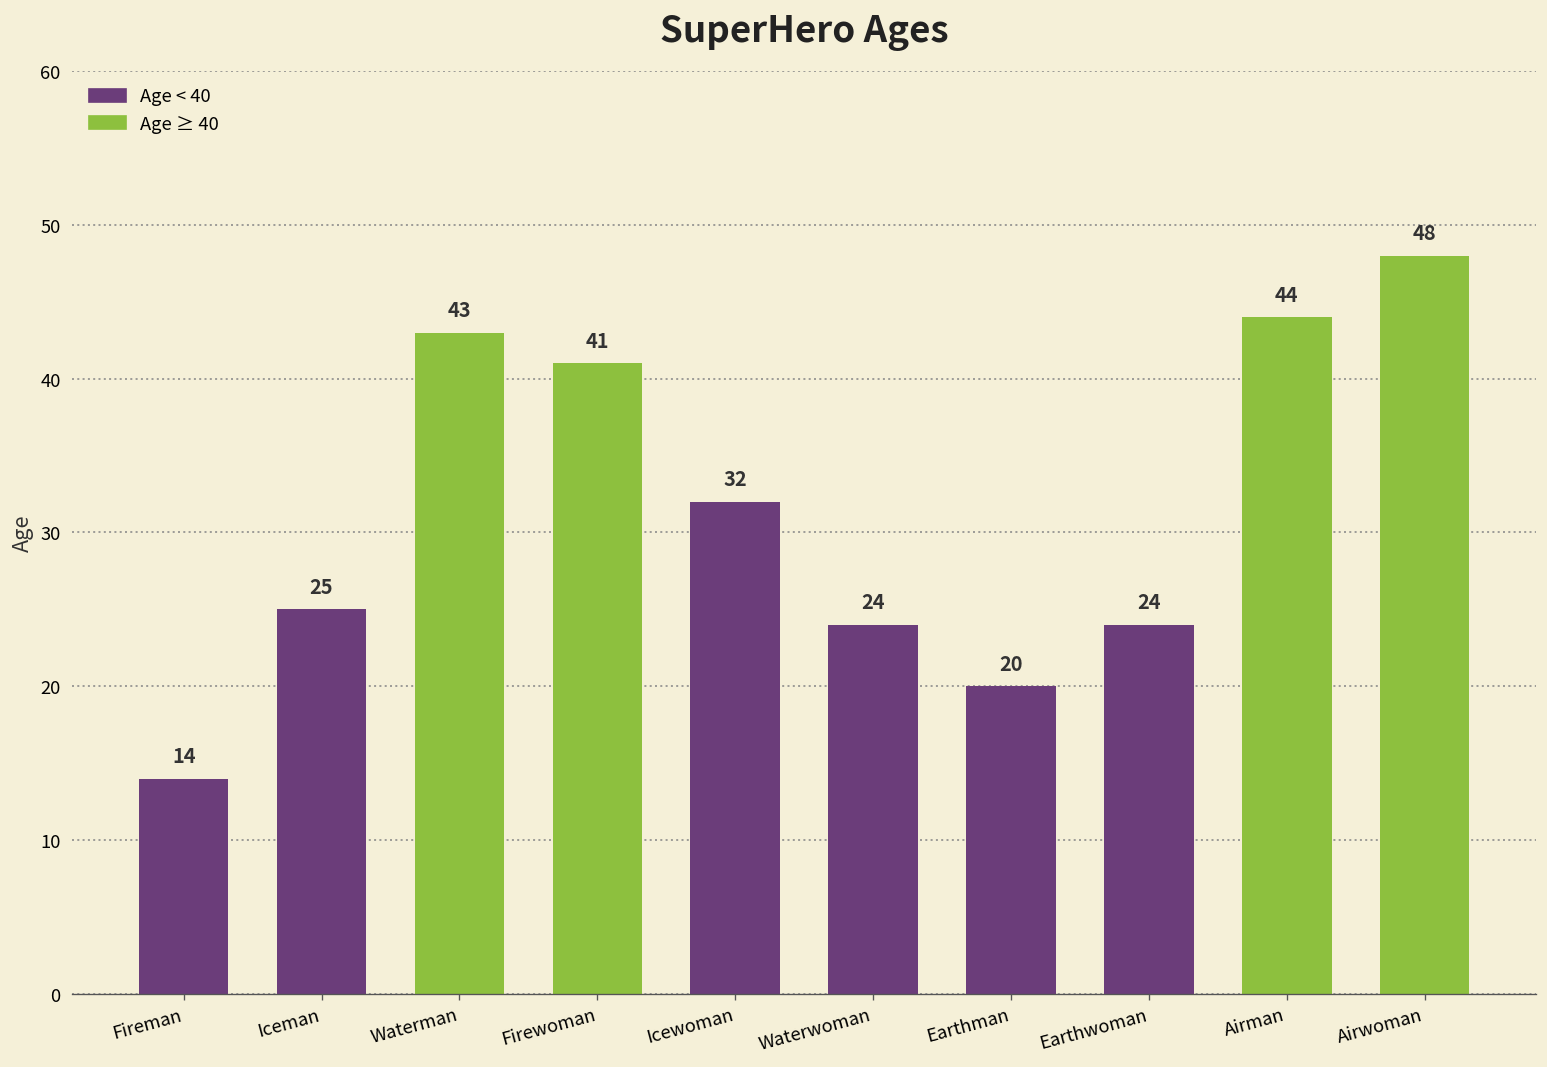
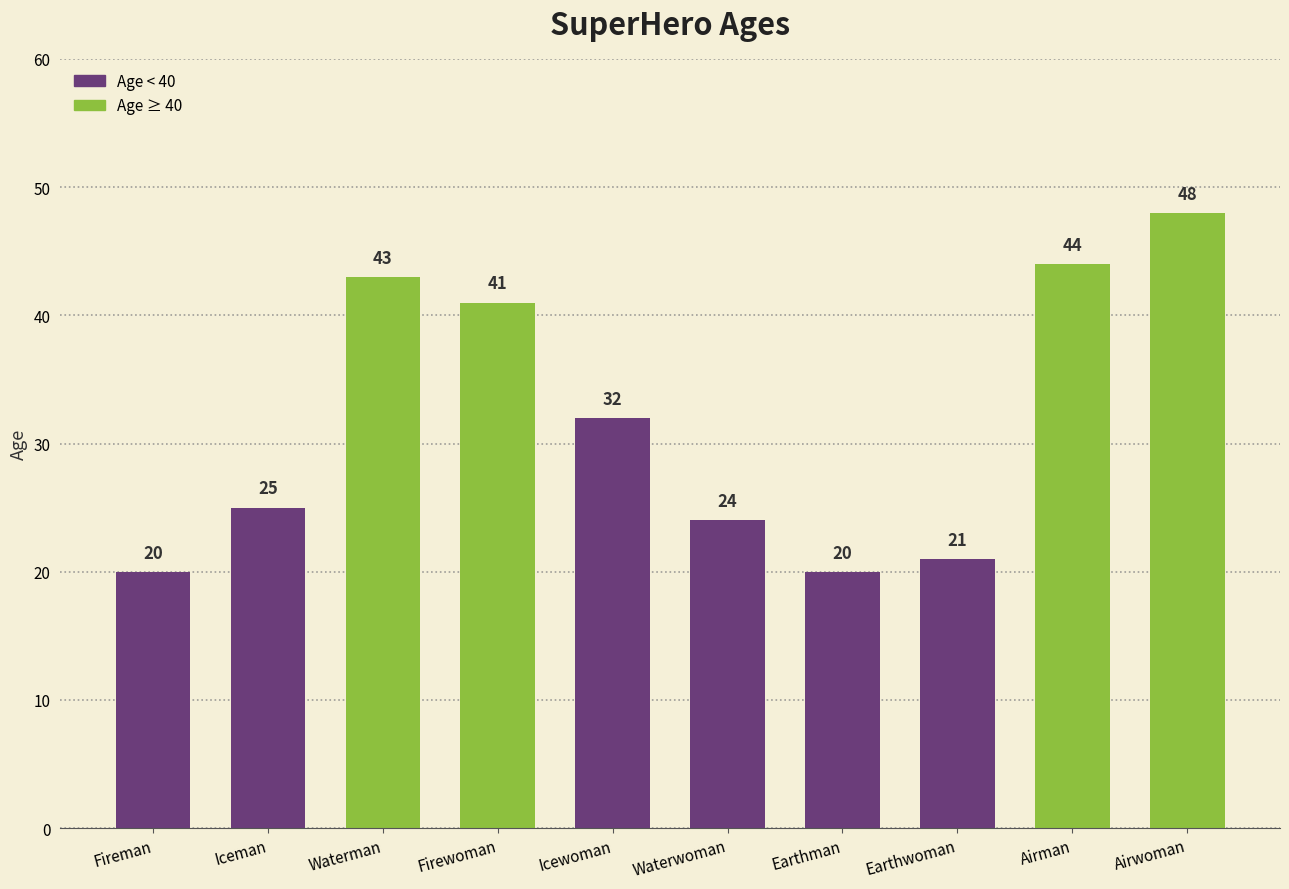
  {
-   "Fireman": 14,
+   "Fireman": 20,
    "Iceman": 25,
    "Waterman": 43,
    "Firewoman": 41,
    "Icewoman": 32,
    "Waterwoman": 24,
    "Earthman": 20,
-   "Earthwoman": 24,
+   "Earthwoman": 21,
    "Airman": 44,
    "Airwoman": 48
  }
